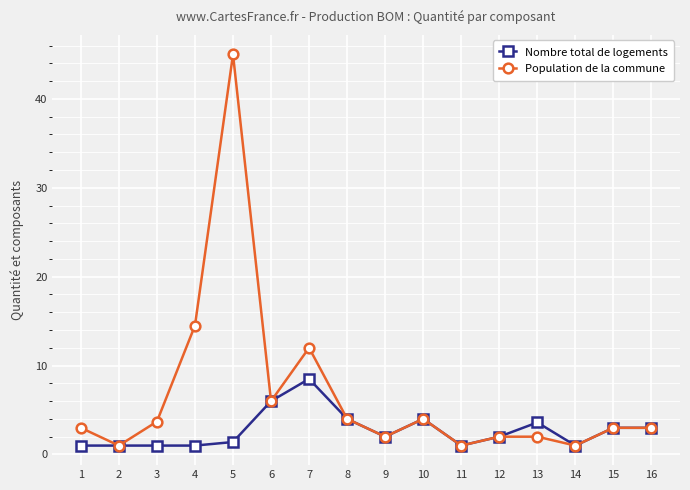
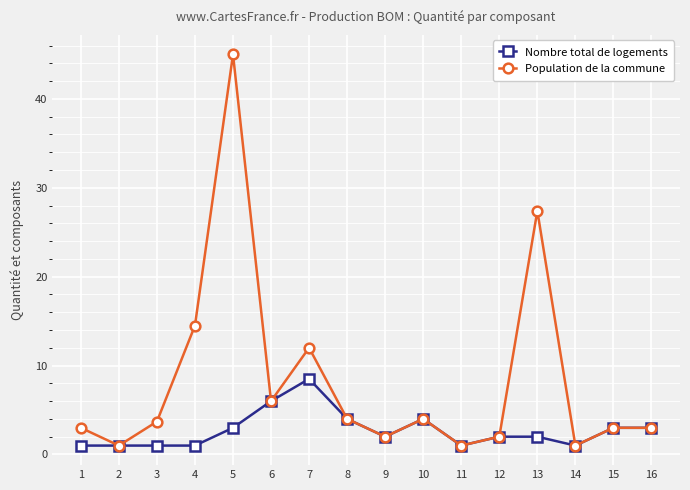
  {
    "Nombre total de logements": {
      "1": 1,
      "3": 1,
      "4": 1,
-     "5": 1,
+     "5": 3,
      "7": 9,
-     "13": 4
+     "13": 2
    },
    "Population de la commune": {
      "1": 3,
      "3": 4,
      "4": 15,
      "5": 45,
      "7": 12,
-     "13": 2
+     "13": 27
    }
  }
